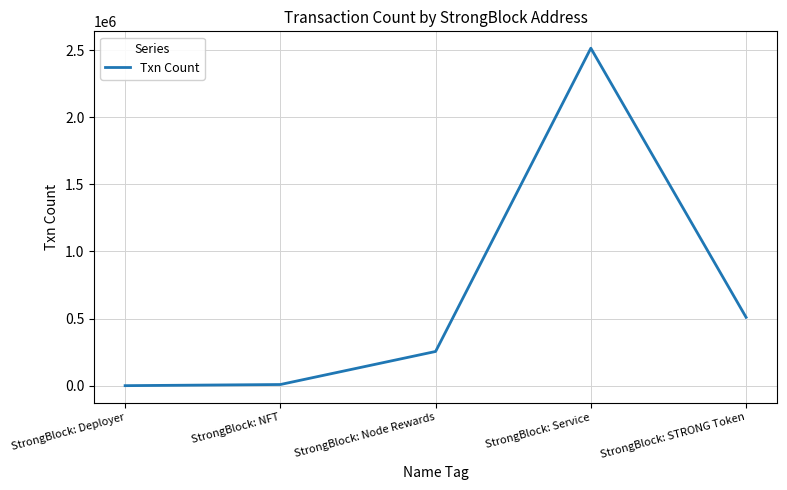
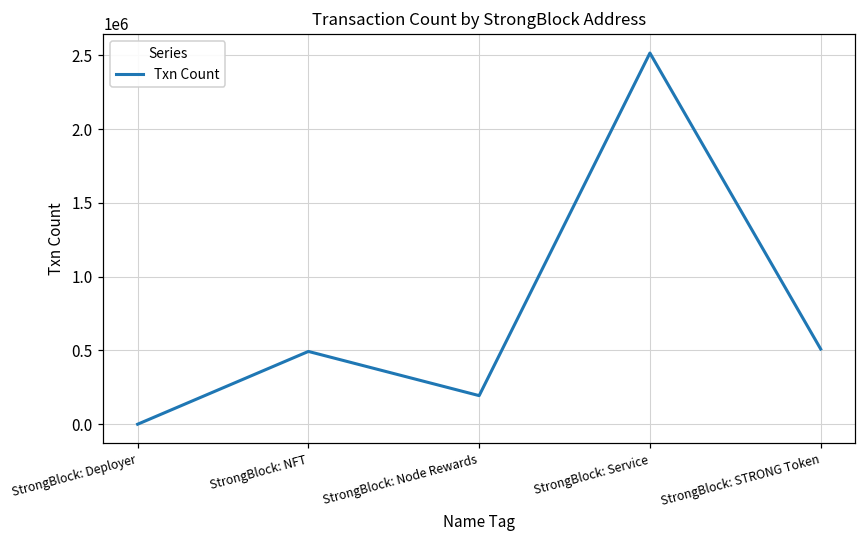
  {
    "StrongBlock: Deployer": 0,
-   "StrongBlock: NFT": 10000,
-   "StrongBlock: Node Rewards": 250000,
+   "StrongBlock: NFT": 490000,
+   "StrongBlock: Node Rewards": 190000,
    "StrongBlock: Service": 2520000,
    "StrongBlock: STRONG Token": 510000
  }
